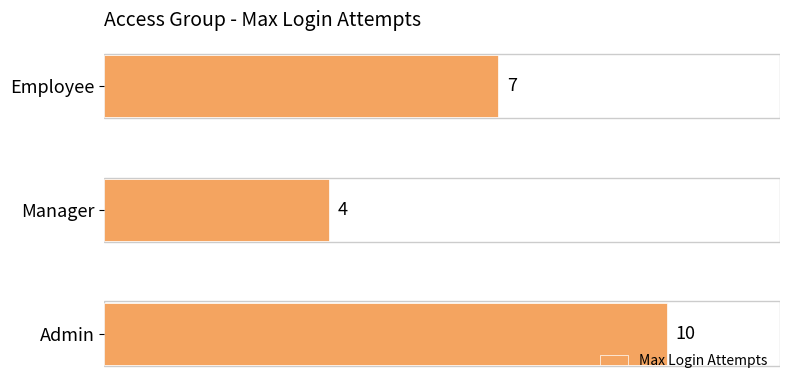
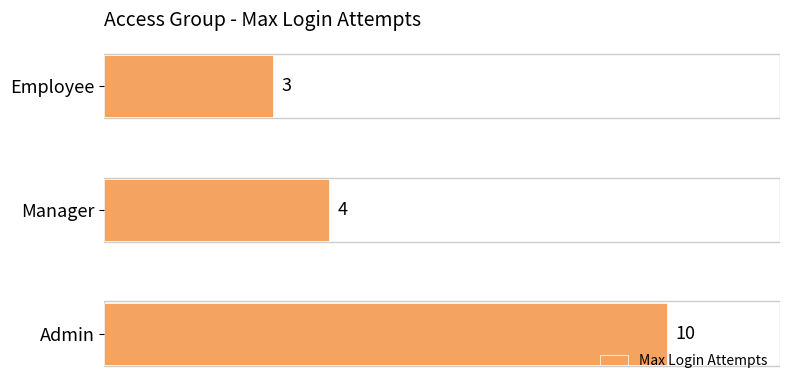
  {
-   "Employee": 7,
+   "Employee": 3,
    "Manager": 4,
    "Admin": 10
  }
